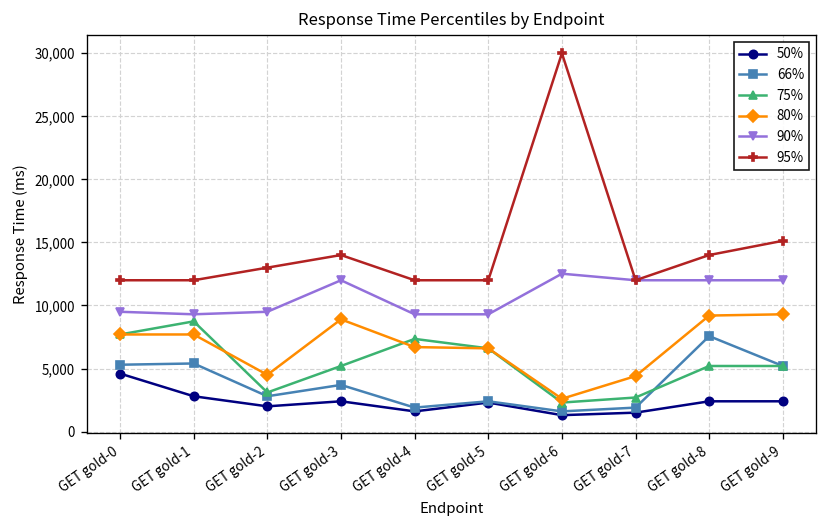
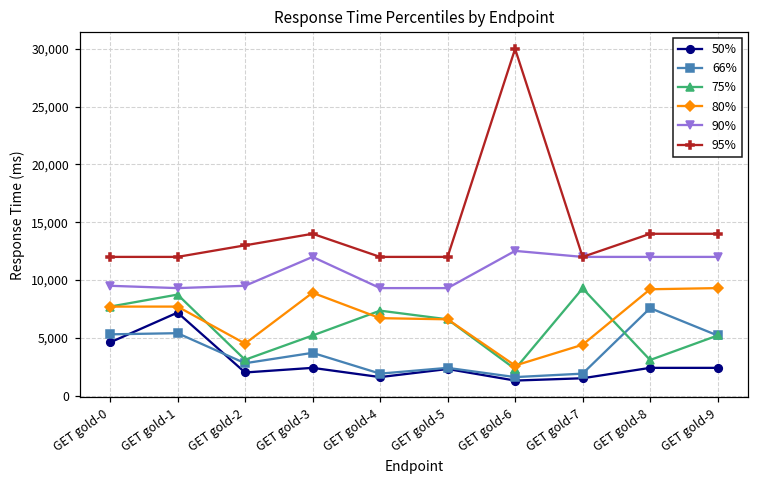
  {
    "50%": {
      "GET gold-0": "4,600",
-     "GET gold-1": "2,800",
+     "GET gold-1": "7,200",
      "GET gold-2": "2,000",
      "GET gold-3": "2,400",
      "GET gold-4": "1,600",
      "GET gold-6": "1,300",
      "GET gold-7": "1,500",
      "GET gold-8": "2,400",
      "GET gold-9": "2,400"
    },
    "66%": {
      "GET gold-0": "5,300",
      "GET gold-1": "5,400",
      "GET gold-2": "2,800",
      "GET gold-3": "3,700",
      "GET gold-4": "1,900",
      "GET gold-6": "1,600",
      "GET gold-7": "1,900",
      "GET gold-8": "7,600"
    },
    "75%": {
      "GET gold-1": "8,700",
      "GET gold-2": "3,100",
      "GET gold-3": "5,200",
      "GET gold-4": "7,300",
      "GET gold-6": "2,300",
-     "GET gold-7": "2,700",
-     "GET gold-8": "5,200"
+     "GET gold-7": "9,300",
+     "GET gold-8": "3,100"
    },
    "80%": {
      "GET gold-1": "7,700",
      "GET gold-2": "4,500",
      "GET gold-3": "8,900",
      "GET gold-4": "6,700",
      "GET gold-6": "2,600",
      "GET gold-7": "4,400",
      "GET gold-8": "9,200",
      "GET gold-9": "9,300"
    },
    "90%": {
      "GET gold-0": "9,500",
      "GET gold-1": "9,300",
      "GET gold-2": "9,500",
      "GET gold-3": "12,000",
      "GET gold-4": "9,300",
      "GET gold-5": "9,300",
      "GET gold-6": "12,500",
      "GET gold-8": "12,000",
      "GET gold-9": "12,000"
    },
    "95%": {
      "GET gold-0": "12,000",
      "GET gold-1": "12,000",
      "GET gold-2": "13,000",
      "GET gold-3": "14,000",
      "GET gold-4": "12,000",
      "GET gold-5": "12,000",
      "GET gold-6": "30,000",
      "GET gold-8": "14,000",
-     "GET gold-9": "15,100"
+     "GET gold-9": "14,000"
    }
  }
